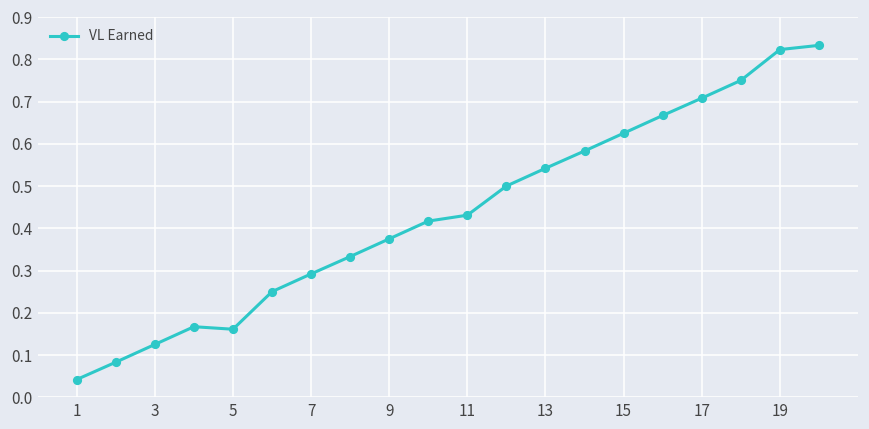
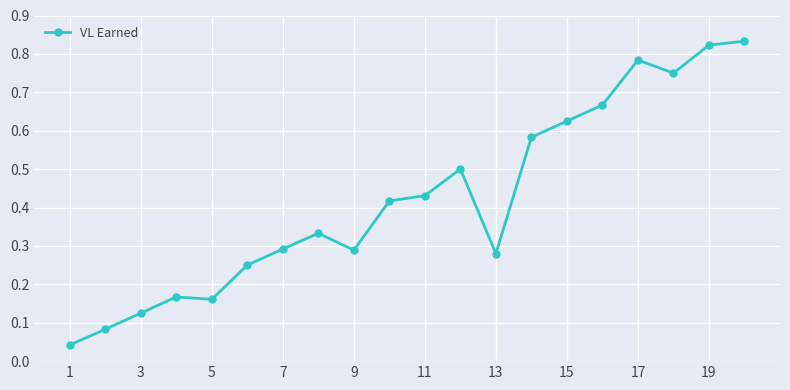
  {
    "1": 0.04,
    "3": 0.13,
    "5": 0.16,
    "7": 0.29,
-   "9": 0.38,
+   "9": 0.29,
    "11": 0.43,
-   "13": 0.54,
+   "13": 0.28,
    "15": 0.63,
-   "17": 0.71,
+   "17": 0.78,
    "19": 0.82
  }
